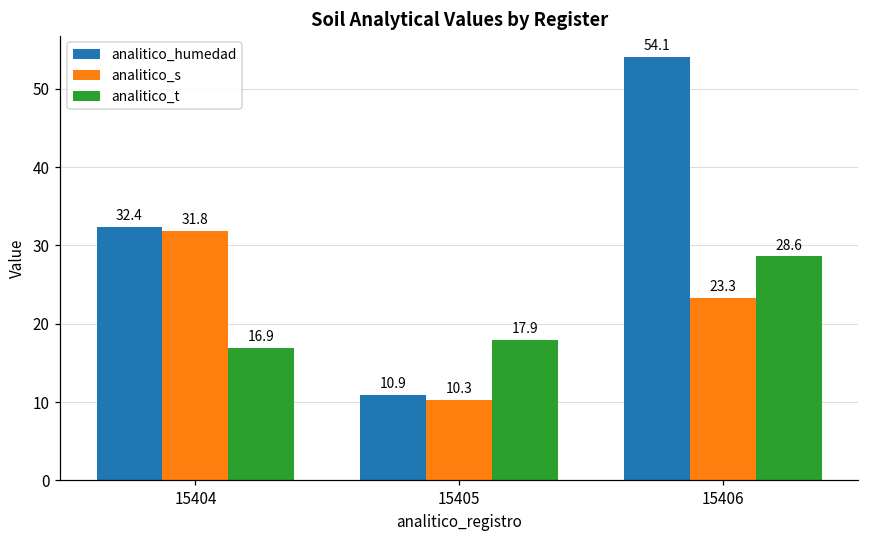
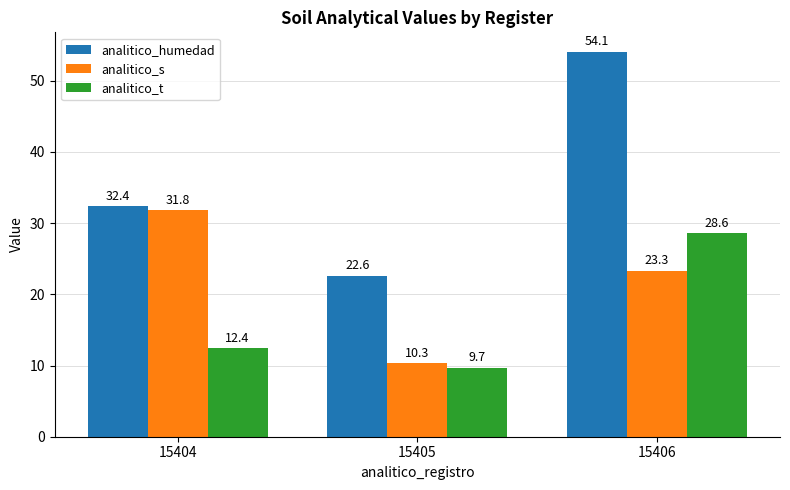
  {
    "analitico_humedad": {
      "15404": 32.4,
-     "15405": 10.9,
+     "15405": 22.6,
      "15406": 54.1
    },
    "analitico_s": {
      "15404": 31.8,
      "15405": 10.3,
      "15406": 23.3
    },
    "analitico_t": {
-     "15404": 16.9,
-     "15405": 17.9,
+     "15404": 12.4,
+     "15405": 9.7,
      "15406": 28.6
    }
  }
